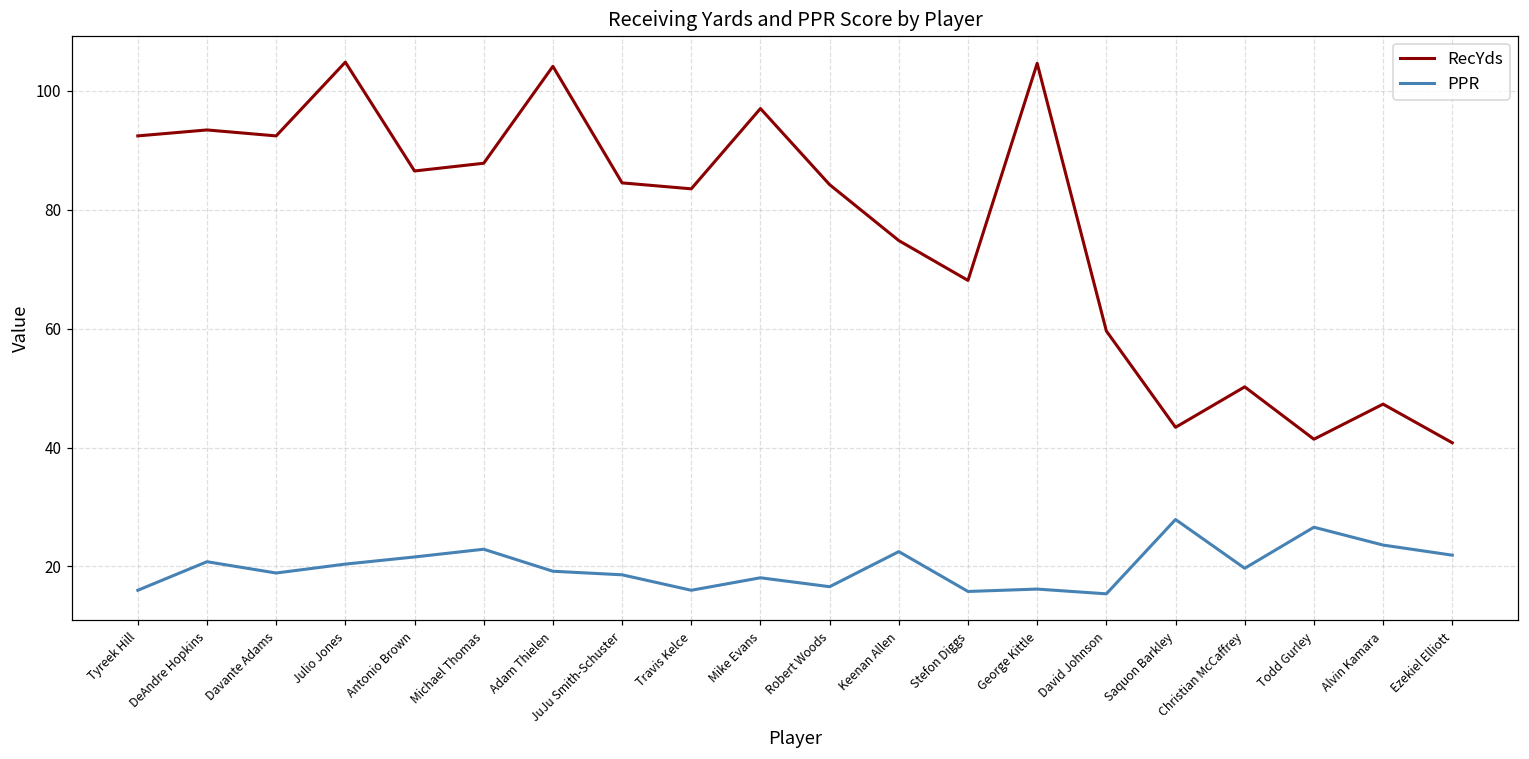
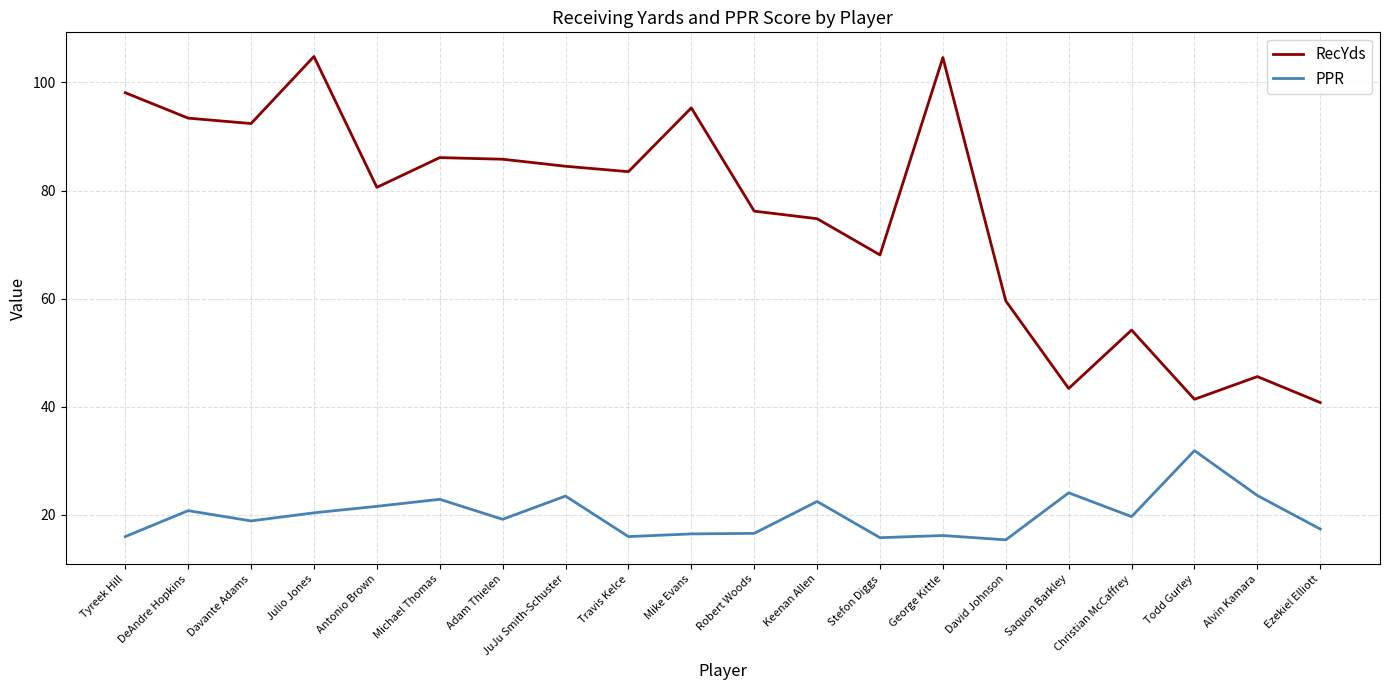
  {
    "RecYds": {
-     "Tyreek Hill": 92,
+     "Tyreek Hill": 98,
      "DeAndre Hopkins": 93,
      "Davante Adams": 92,
      "Julio Jones": 105,
-     "Antonio Brown": 87,
-     "Michael Thomas": 88,
-     "Adam Thielen": 104,
+     "Antonio Brown": 81,
+     "Michael Thomas": 86,
+     "Adam Thielen": 86,
      "JuJu Smith-Schuster": 85,
      "Travis Kelce": 84,
-     "Mike Evans": 97,
-     "Robert Woods": 84,
+     "Mike Evans": 95,
+     "Robert Woods": 76,
      "Keenan Allen": 75,
      "Stefon Diggs": 68,
      "George Kittle": 105,
      "David Johnson": 60,
      "Saquon Barkley": 43,
-     "Christian McCaffrey": 50,
+     "Christian McCaffrey": 54,
      "Todd Gurley": 41,
-     "Alvin Kamara": 47,
+     "Alvin Kamara": 46,
      "Ezekiel Elliott": 41
    },
    "PPR": {
      "Tyreek Hill": 16,
      "DeAndre Hopkins": 21,
      "Davante Adams": 19,
      "Julio Jones": 20,
      "Antonio Brown": 22,
      "Michael Thomas": 23,
      "Adam Thielen": 19,
-     "JuJu Smith-Schuster": 19,
+     "JuJu Smith-Schuster": 24,
      "Travis Kelce": 16,
-     "Mike Evans": 18,
+     "Mike Evans": 17,
      "Robert Woods": 17,
      "Keenan Allen": 23,
      "Stefon Diggs": 16,
      "George Kittle": 16,
      "David Johnson": 15,
-     "Saquon Barkley": 28,
+     "Saquon Barkley": 24,
      "Christian McCaffrey": 20,
-     "Todd Gurley": 27,
+     "Todd Gurley": 32,
      "Alvin Kamara": 24,
-     "Ezekiel Elliott": 22
+     "Ezekiel Elliott": 17
    }
  }
